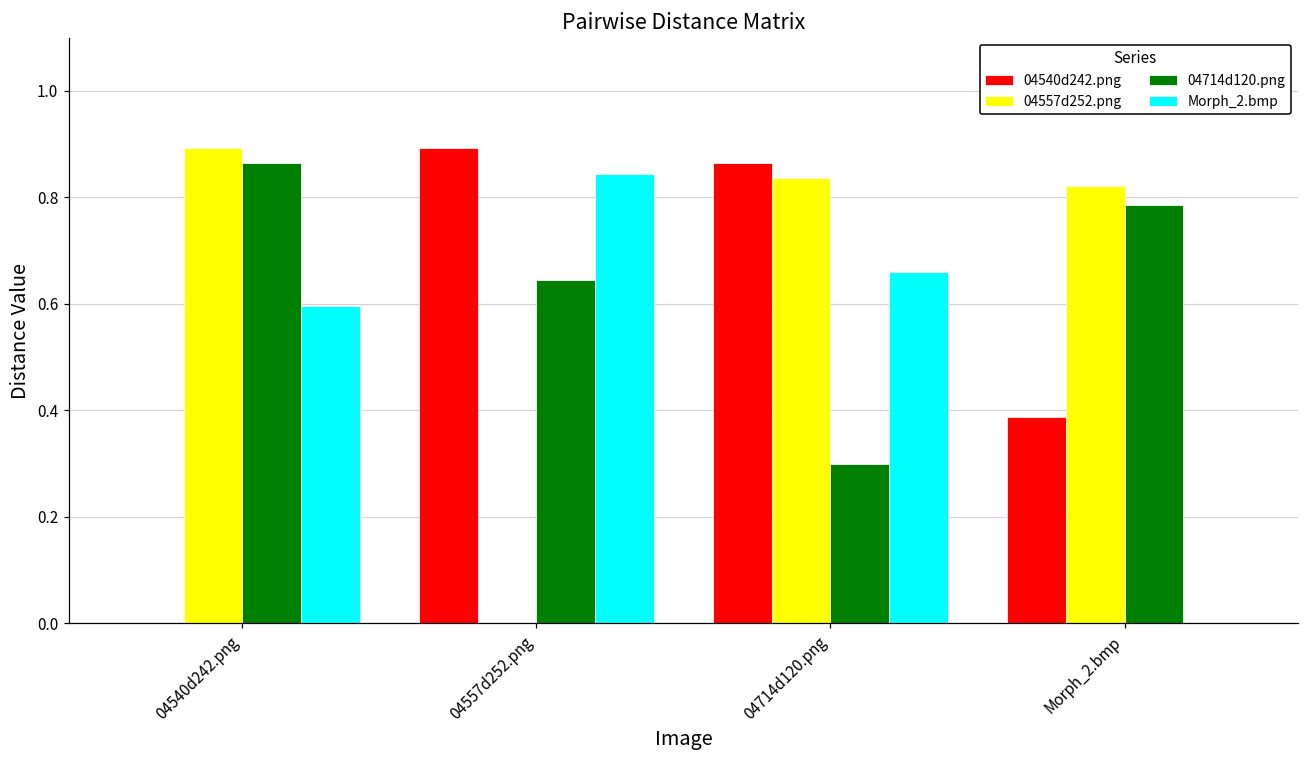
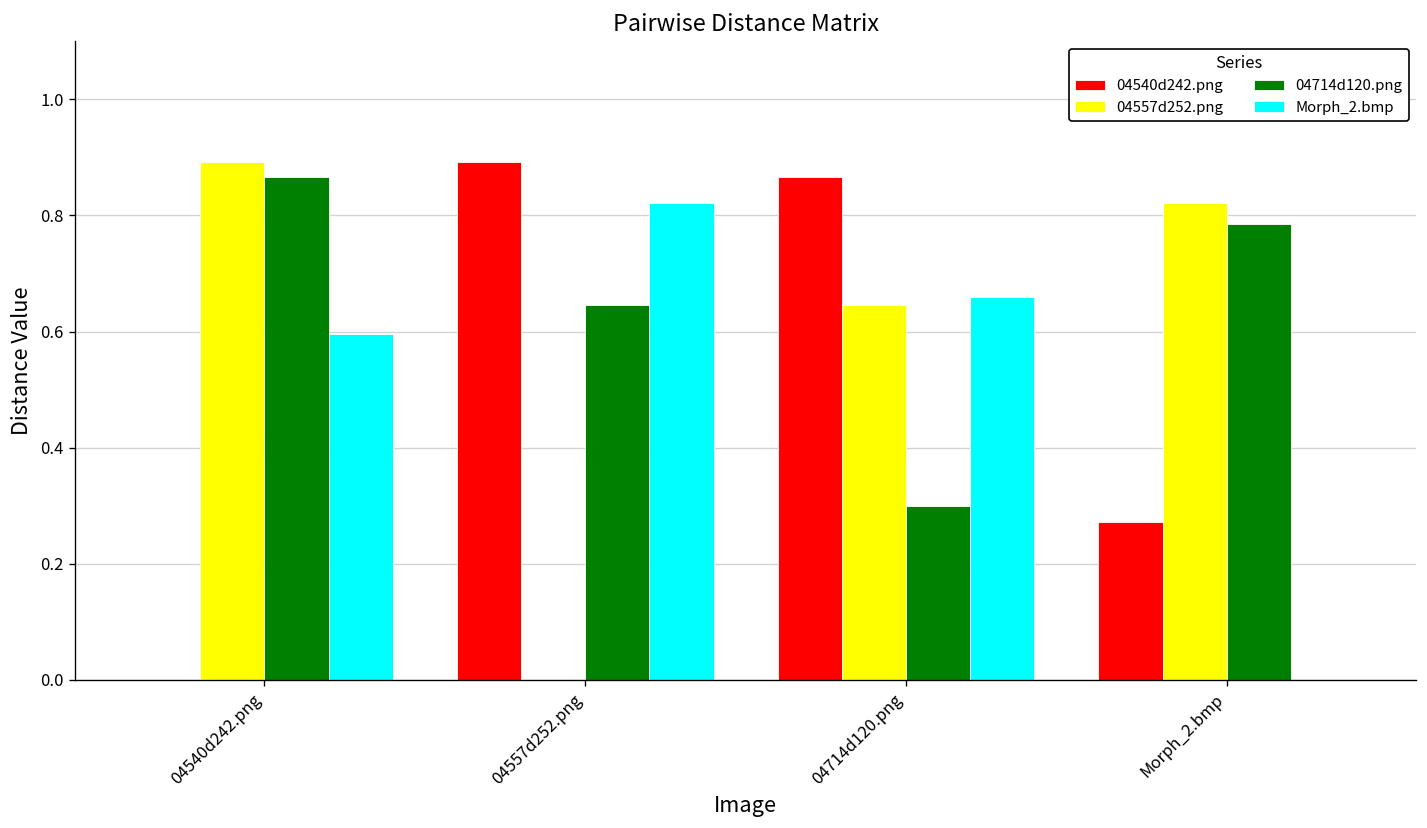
  {
    "04540d242.png": {
      "04540d242.png": 0.00,
      "04557d252.png": 0.89,
      "04714d120.png": 0.87,
-     "Morph_2.bmp": 0.39
+     "Morph_2.bmp": 0.27
    },
    "04557d252.png": {
      "04540d242.png": 0.89,
      "04557d252.png": 0.00,
-     "04714d120.png": 0.84,
+     "04714d120.png": 0.64,
      "Morph_2.bmp": 0.82
    },
    "04714d120.png": {
      "04540d242.png": 0.87,
      "04557d252.png": 0.64,
      "04714d120.png": 0.30,
      "Morph_2.bmp": 0.79
    },
    "Morph_2.bmp": {
      "04540d242.png": 0.60,
-     "04557d252.png": 0.84,
+     "04557d252.png": 0.82,
      "04714d120.png": 0.66,
      "Morph_2.bmp": 0.00
    }
  }
